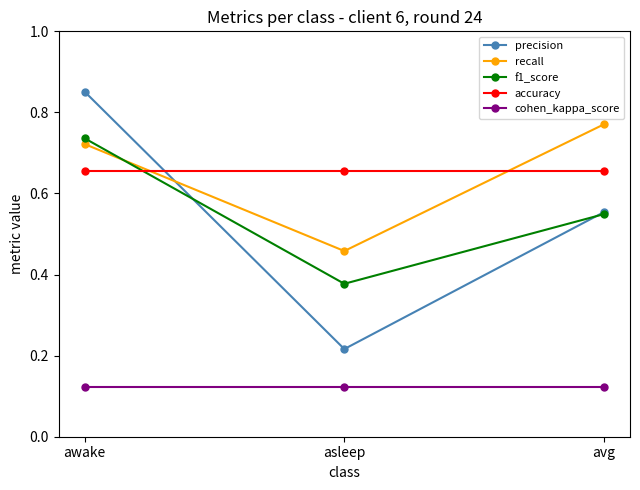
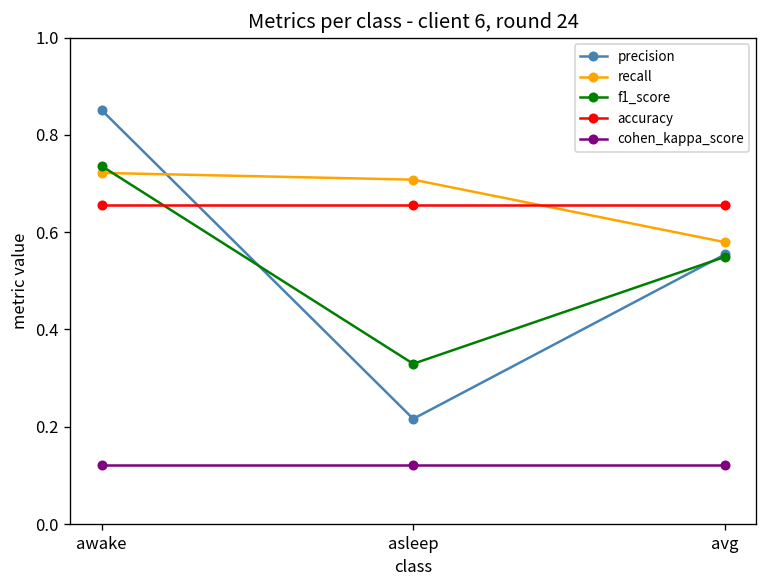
  {
    "precision": {
      "awake": 0.85,
      "asleep": 0.22
    },
    "recall": {
      "awake": 0.72,
-     "asleep": 0.46,
-     "avg": 0.77
+     "asleep": 0.71,
+     "avg": 0.58
    },
    "f1_score": {
      "awake": 0.74,
-     "asleep": 0.38
+     "asleep": 0.33
    },
    "accuracy": {
      "awake": 0.66,
      "asleep": 0.66,
      "avg": 0.66
    },
    "cohen_kappa_score": {
      "awake": 0.12,
      "asleep": 0.12,
      "avg": 0.12
    }
  }
